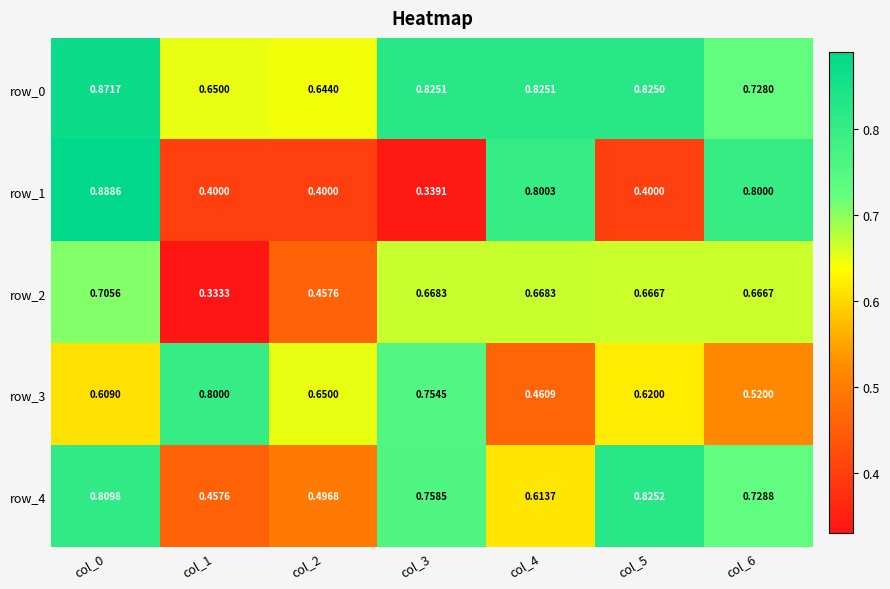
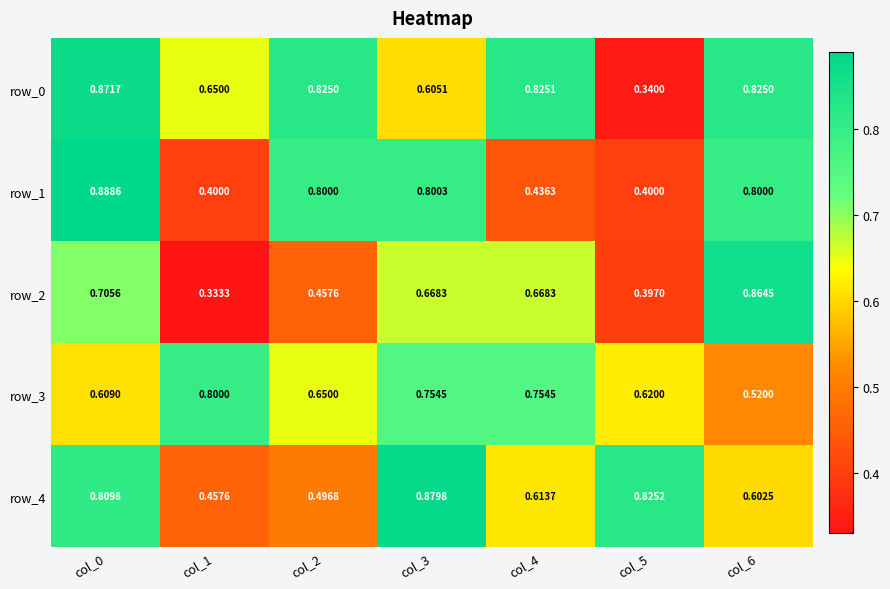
  {
    "row_0": {
      "col_0": 0.8717,
      "col_1": 0.6500,
-     "col_2": 0.6440,
-     "col_3": 0.8251,
+     "col_2": 0.8250,
+     "col_3": 0.6051,
      "col_4": 0.8251,
-     "col_5": 0.8250,
-     "col_6": 0.7280
+     "col_5": 0.3400,
+     "col_6": 0.8250
    },
    "row_1": {
      "col_0": 0.8886,
      "col_1": 0.4000,
-     "col_2": 0.4000,
-     "col_3": 0.3391,
-     "col_4": 0.8003,
+     "col_2": 0.8000,
+     "col_3": 0.8003,
+     "col_4": 0.4363,
      "col_5": 0.4000,
      "col_6": 0.8000
    },
    "row_2": {
      "col_0": 0.7056,
      "col_1": 0.3333,
      "col_2": 0.4576,
      "col_3": 0.6683,
      "col_4": 0.6683,
-     "col_5": 0.6667,
-     "col_6": 0.6667
+     "col_5": 0.3970,
+     "col_6": 0.8645
    },
    "row_3": {
      "col_0": 0.6090,
      "col_1": 0.8000,
      "col_2": 0.6500,
      "col_3": 0.7545,
-     "col_4": 0.4609,
+     "col_4": 0.7545,
      "col_5": 0.6200,
      "col_6": 0.5200
    },
    "row_4": {
      "col_0": 0.8098,
      "col_1": 0.4576,
      "col_2": 0.4968,
-     "col_3": 0.7585,
+     "col_3": 0.8798,
      "col_4": 0.6137,
      "col_5": 0.8252,
-     "col_6": 0.7288
+     "col_6": 0.6025
    }
  }
